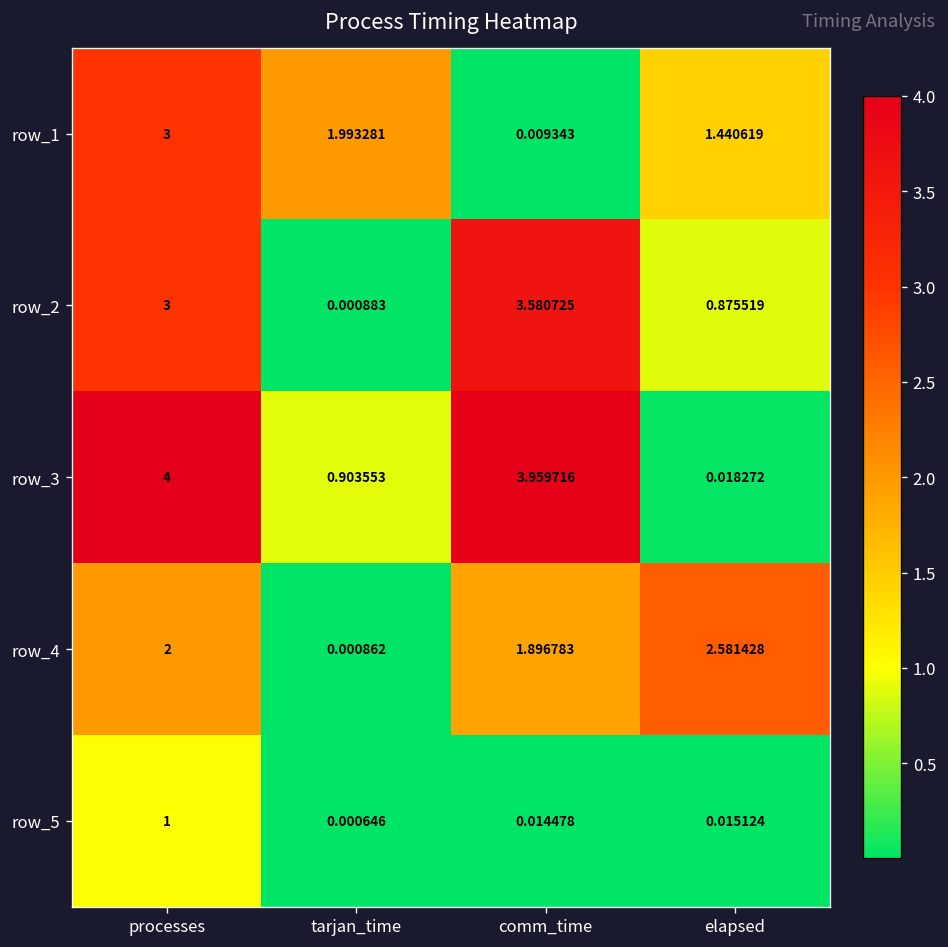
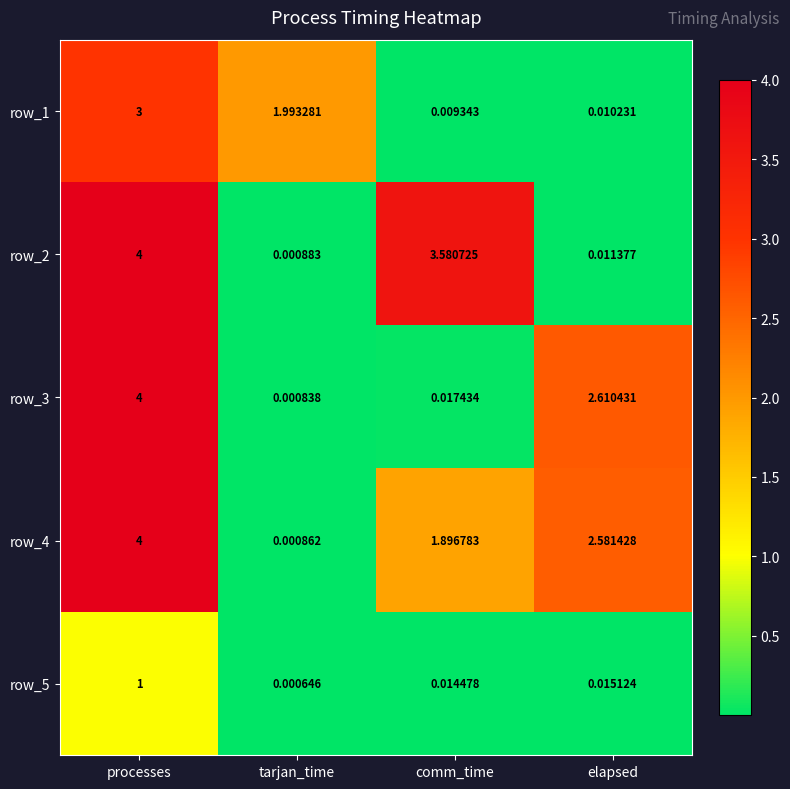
  {
    "row_1": {
      "processes": 3,
      "tarjan_time": 1.993281,
      "comm_time": 0.009343,
-     "elapsed": 1.440619
+     "elapsed": 0.010231
    },
    "row_2": {
-     "processes": 3,
+     "processes": 4,
      "tarjan_time": 0.000883,
      "comm_time": 3.580725,
-     "elapsed": 0.875519
+     "elapsed": 0.011377
    },
    "row_3": {
      "processes": 4,
-     "tarjan_time": 0.903553,
-     "comm_time": 3.959716,
-     "elapsed": 0.018272
+     "tarjan_time": 0.000838,
+     "comm_time": 0.017434,
+     "elapsed": 2.610431
    },
    "row_4": {
-     "processes": 2,
+     "processes": 4,
      "tarjan_time": 0.000862,
      "comm_time": 1.896783,
      "elapsed": 2.581428
    },
    "row_5": {
      "processes": 1,
      "tarjan_time": 0.000646,
      "comm_time": 0.014478,
      "elapsed": 0.015124
    }
  }
